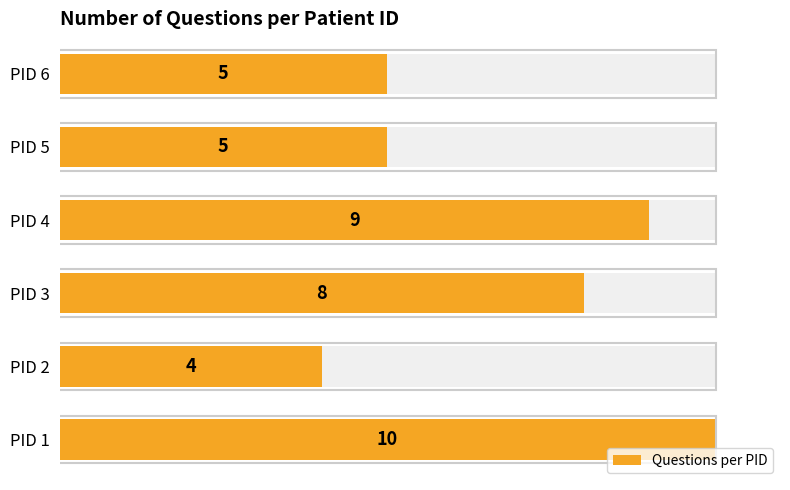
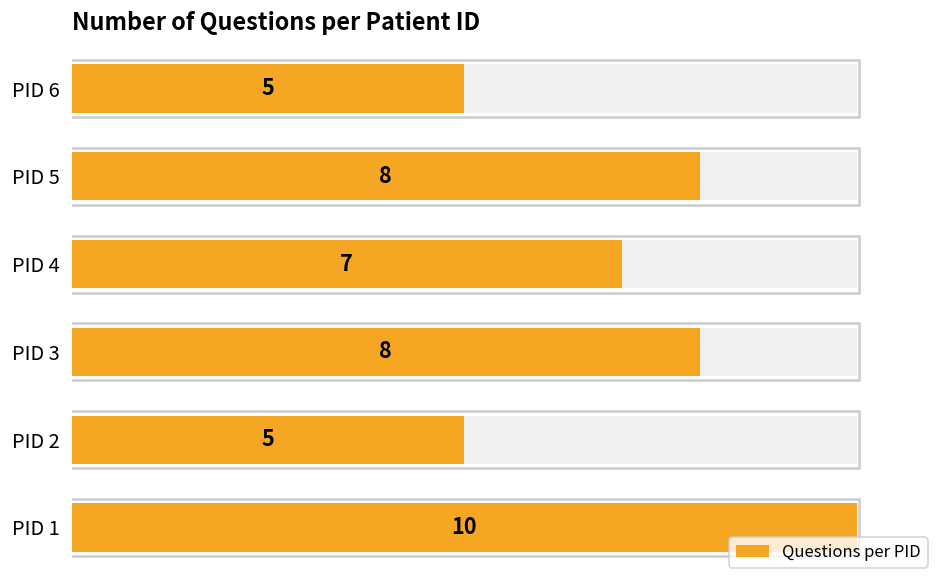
  {
    "Questions per PID": {
-     "PID 5": 5,
-     "PID 4": 9,
-     "PID 2": 4,
+     "PID 5": 8,
+     "PID 4": 7,
+     "PID 2": 5,
      "PID 1": 10
    }
  }
